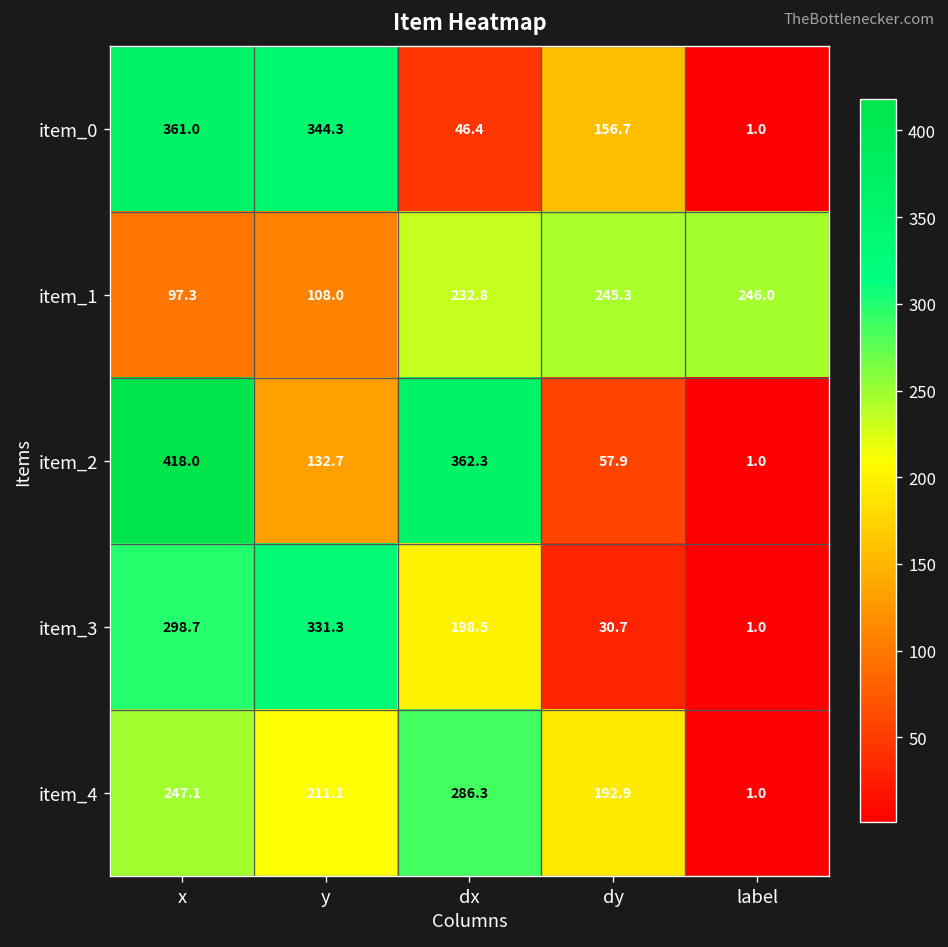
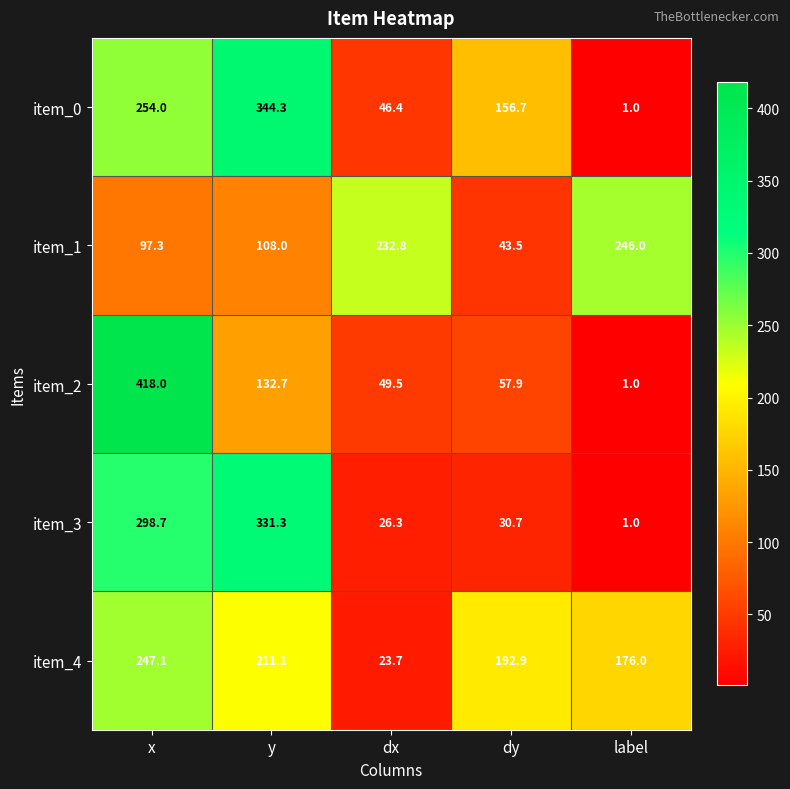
  {
    "item_0": {
-     "x": 361.0,
+     "x": 254.0,
      "y": 344.3,
      "dx": 46.4,
      "dy": 156.7,
      "label": 1.0
    },
    "item_1": {
      "x": 97.3,
      "y": 108.0,
      "dx": 232.8,
-     "dy": 245.3,
+     "dy": 43.5,
      "label": 246.0
    },
    "item_2": {
      "x": 418.0,
      "y": 132.7,
-     "dx": 362.3,
+     "dx": 49.5,
      "dy": 57.9,
      "label": 1.0
    },
    "item_3": {
      "x": 298.7,
      "y": 331.3,
-     "dx": 198.5,
+     "dx": 26.3,
      "dy": 30.7,
      "label": 1.0
    },
    "item_4": {
      "x": 247.1,
      "y": 211.1,
-     "dx": 286.3,
+     "dx": 23.7,
      "dy": 192.9,
-     "label": 1.0
+     "label": 176.0
    }
  }
